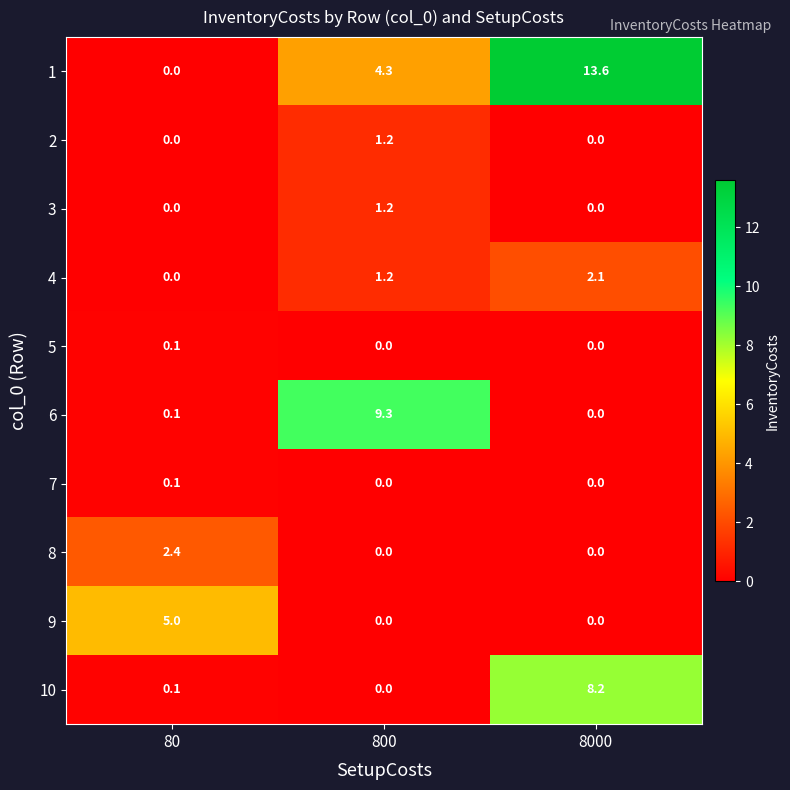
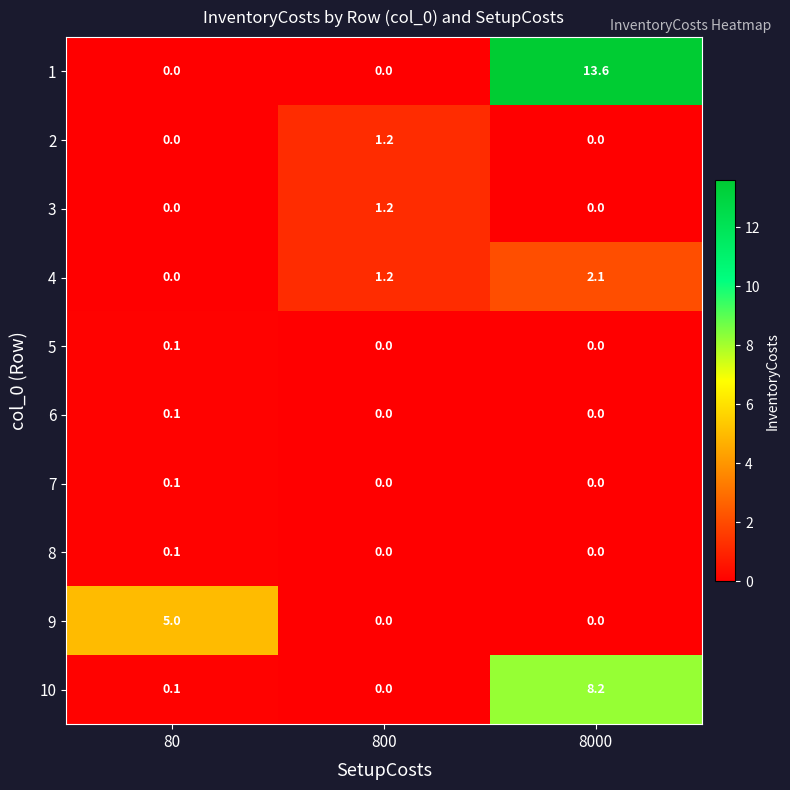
  {
    "1": {
      "80": 0.0,
-     "800": 4.3,
+     "800": 0.0,
      "8000": 13.6
    },
    "2": {
      "80": 0.0,
      "800": 1.2,
      "8000": 0.0
    },
    "3": {
      "80": 0.0,
      "800": 1.2,
      "8000": 0.0
    },
    "4": {
      "80": 0.0,
      "800": 1.2,
      "8000": 2.1
    },
    "5": {
      "80": 0.1,
      "800": 0.0,
      "8000": 0.0
    },
    "6": {
      "80": 0.1,
-     "800": 9.3,
+     "800": 0.0,
      "8000": 0.0
    },
    "7": {
      "80": 0.1,
      "800": 0.0,
      "8000": 0.0
    },
    "8": {
-     "80": 2.4,
+     "80": 0.1,
      "800": 0.0,
      "8000": 0.0
    },
    "9": {
      "80": 5.0,
      "800": 0.0,
      "8000": 0.0
    },
    "10": {
      "80": 0.1,
      "800": 0.0,
      "8000": 8.2
    }
  }
